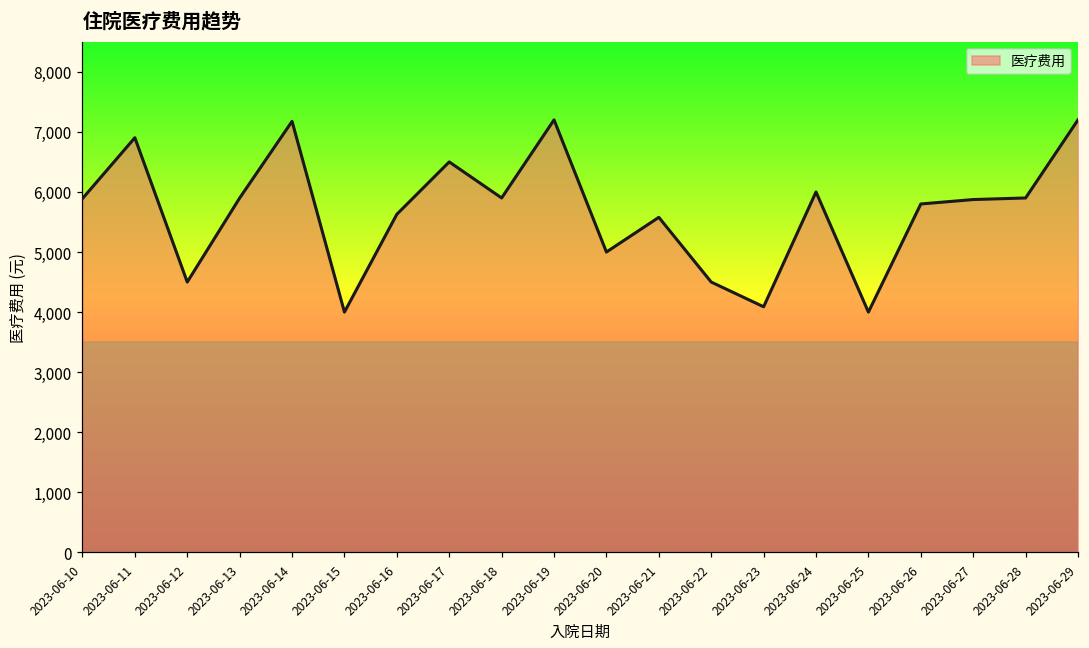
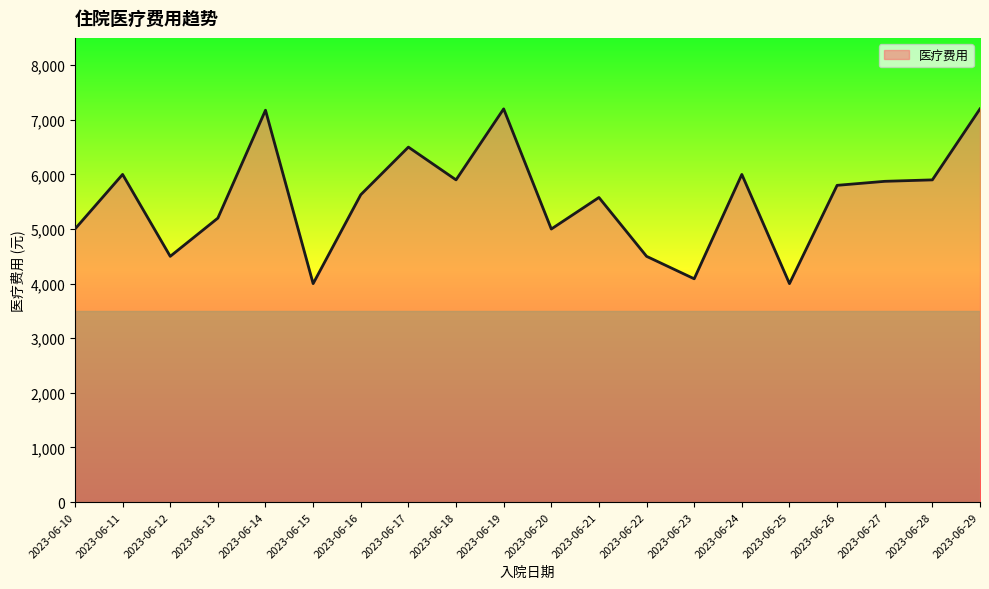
  {
-   "2023-06-10": "5,900",
-   "2023-06-11": "6,900",
+   "2023-06-10": "5,000",
+   "2023-06-11": "6,000",
    "2023-06-12": "4,500",
-   "2023-06-13": "5,900",
+   "2023-06-13": "5,200",
    "2023-06-14": "7,200",
    "2023-06-15": "4,000",
    "2023-06-16": "5,600",
    "2023-06-17": "6,500",
    "2023-06-18": "5,900",
    "2023-06-19": "7,200",
    "2023-06-20": "5,000",
    "2023-06-21": "5,600",
    "2023-06-22": "4,500",
    "2023-06-23": "4,100",
    "2023-06-24": "6,000",
    "2023-06-25": "4,000",
    "2023-06-26": "5,800",
    "2023-06-27": "5,900",
    "2023-06-28": "5,900",
    "2023-06-29": "7,200"
  }
